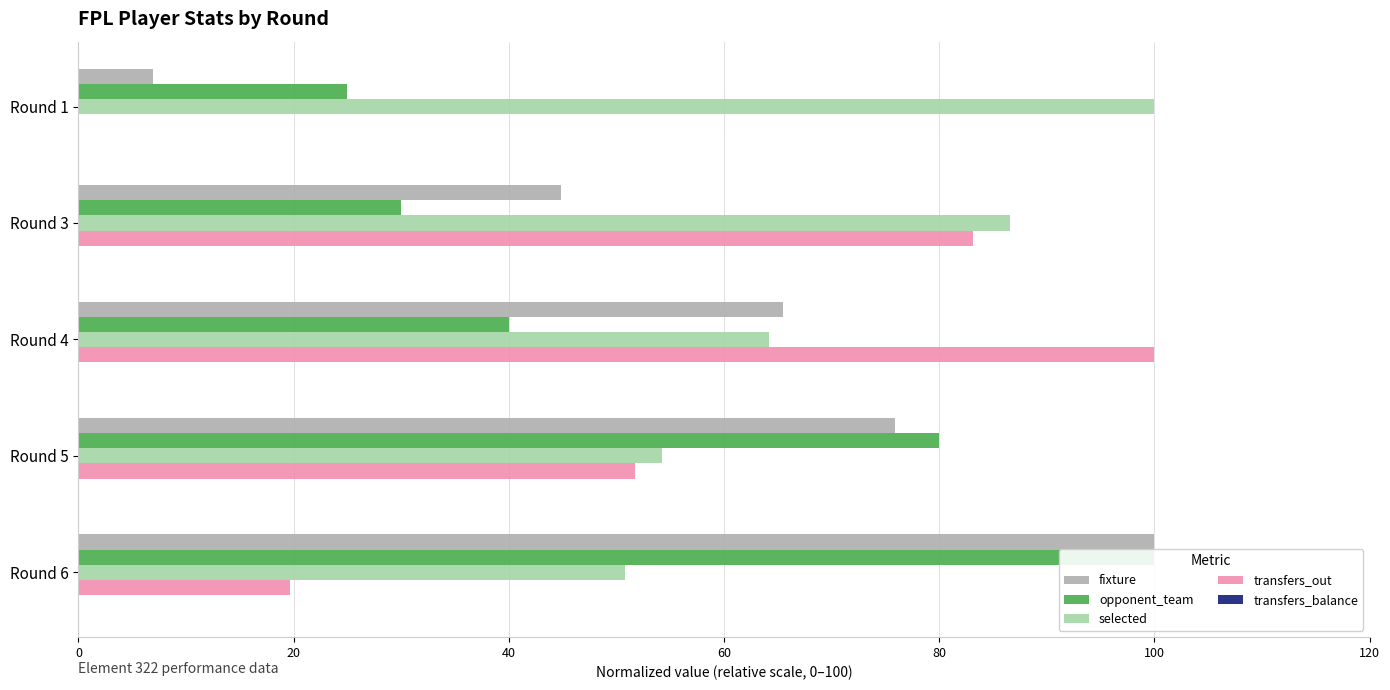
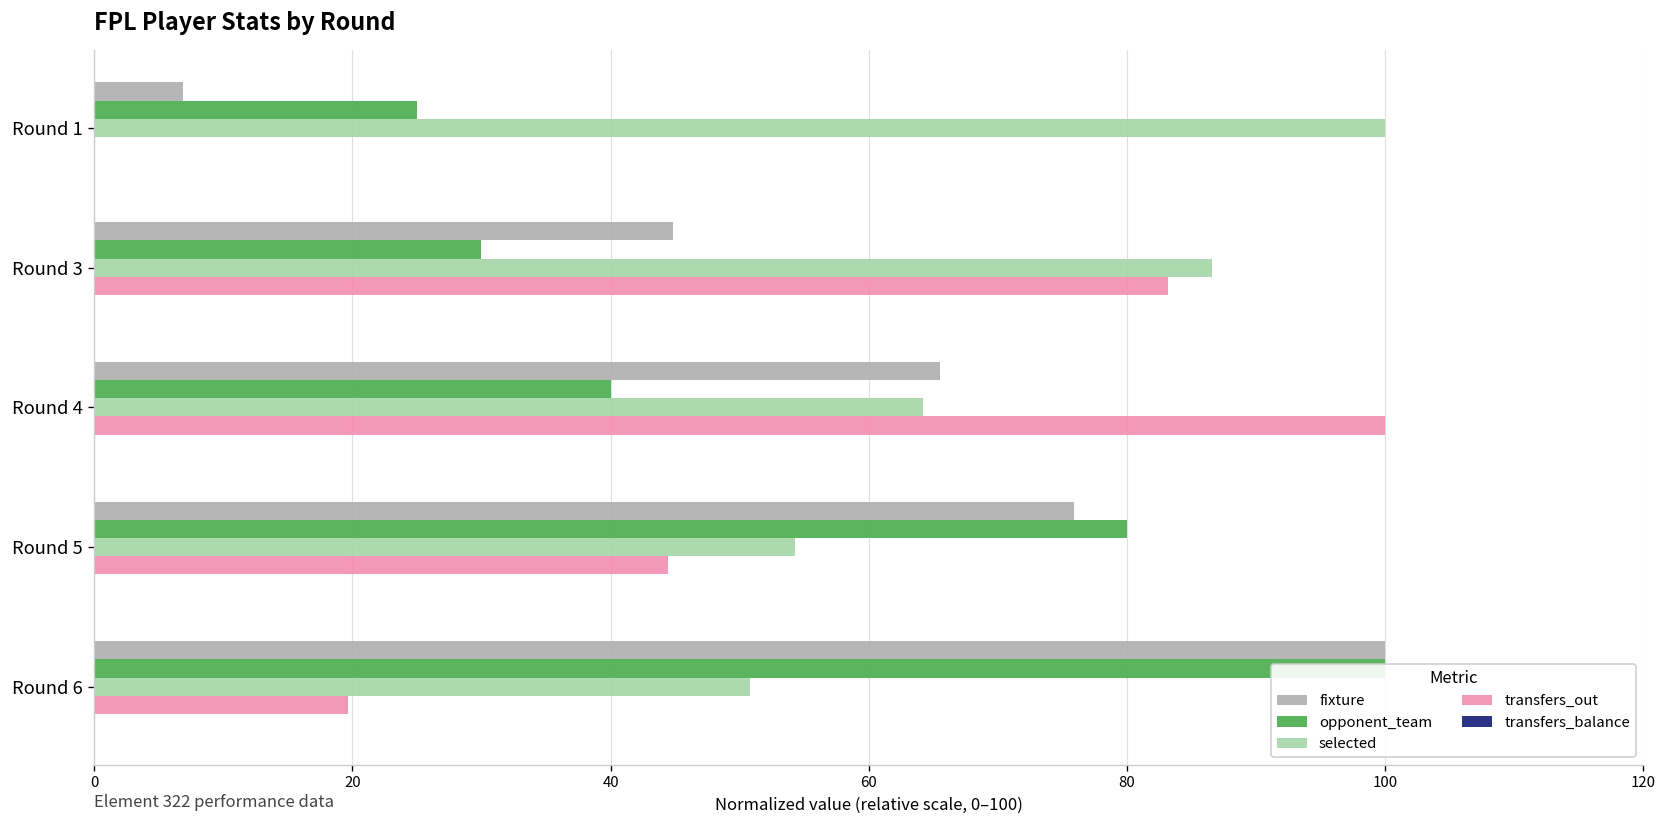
  {
    "opponent_team": {
      "Round 1": 25.0,
      "Round 3": 30.0,
      "Round 4": 40.0,
      "Round 5": 80.0
    },
    "transfers_out": {
      "Round 1": 0.0,
      "Round 3": 83.2,
      "Round 4": 100.0,
-     "Round 5": 51.7,
+     "Round 5": 44.4,
      "Round 6": 19.7
    },
    "transfers_balance": {
      "Round 1": 0.0
    }
  }
